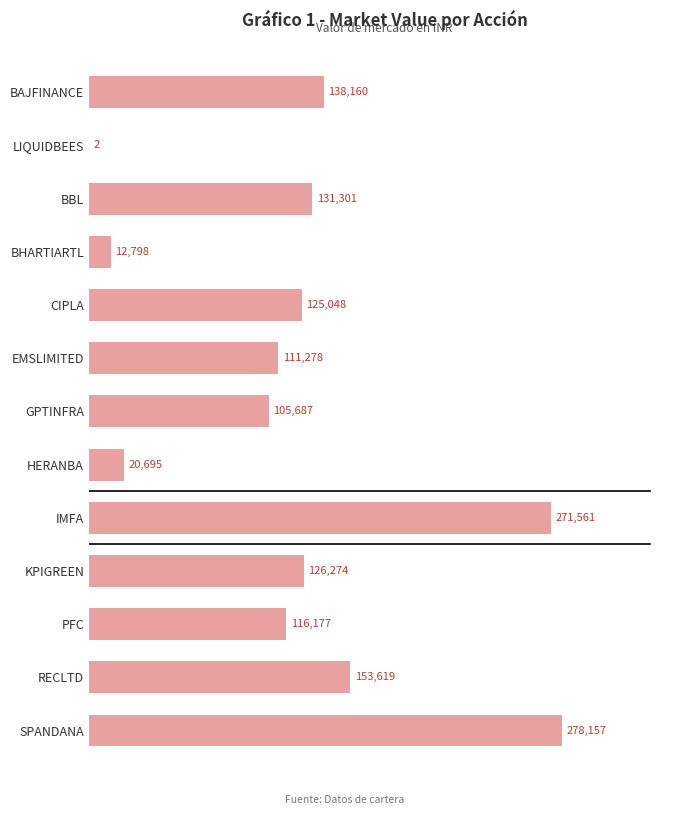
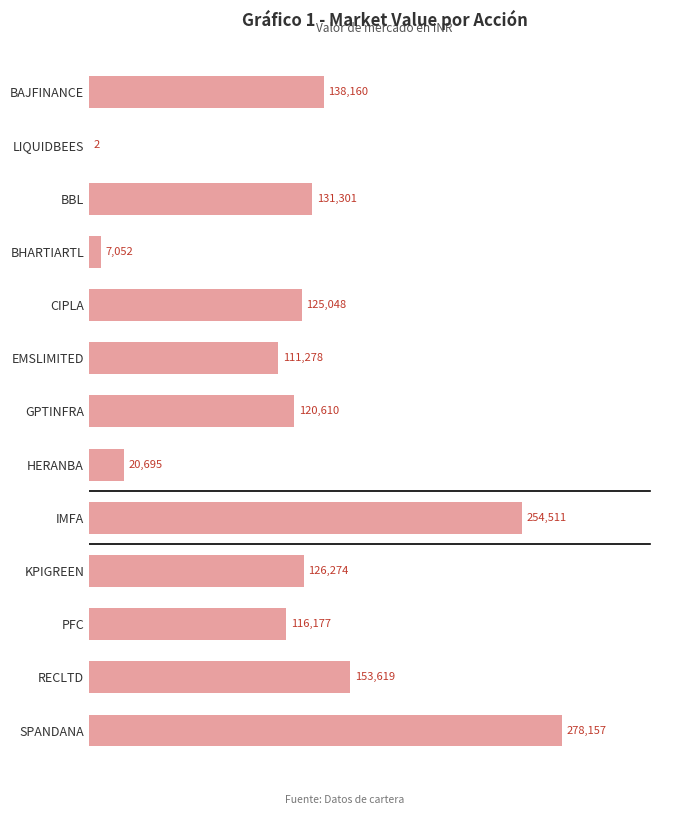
  {
    "BAJFINANCE": "138,160",
    "LIQUIDBEES": "2",
    "BBL": "131,301",
-   "BHARTIARTL": "12,798",
+   "BHARTIARTL": "7,052",
    "CIPLA": "125,048",
    "EMSLIMITED": "111,278",
-   "GPTINFRA": "105,687",
+   "GPTINFRA": "120,610",
    "HERANBA": "20,695",
-   "IMFA": "271,561",
+   "IMFA": "254,511",
    "KPIGREEN": "126,274",
    "PFC": "116,177",
    "RECLTD": "153,619",
    "SPANDANA": "278,157"
  }
